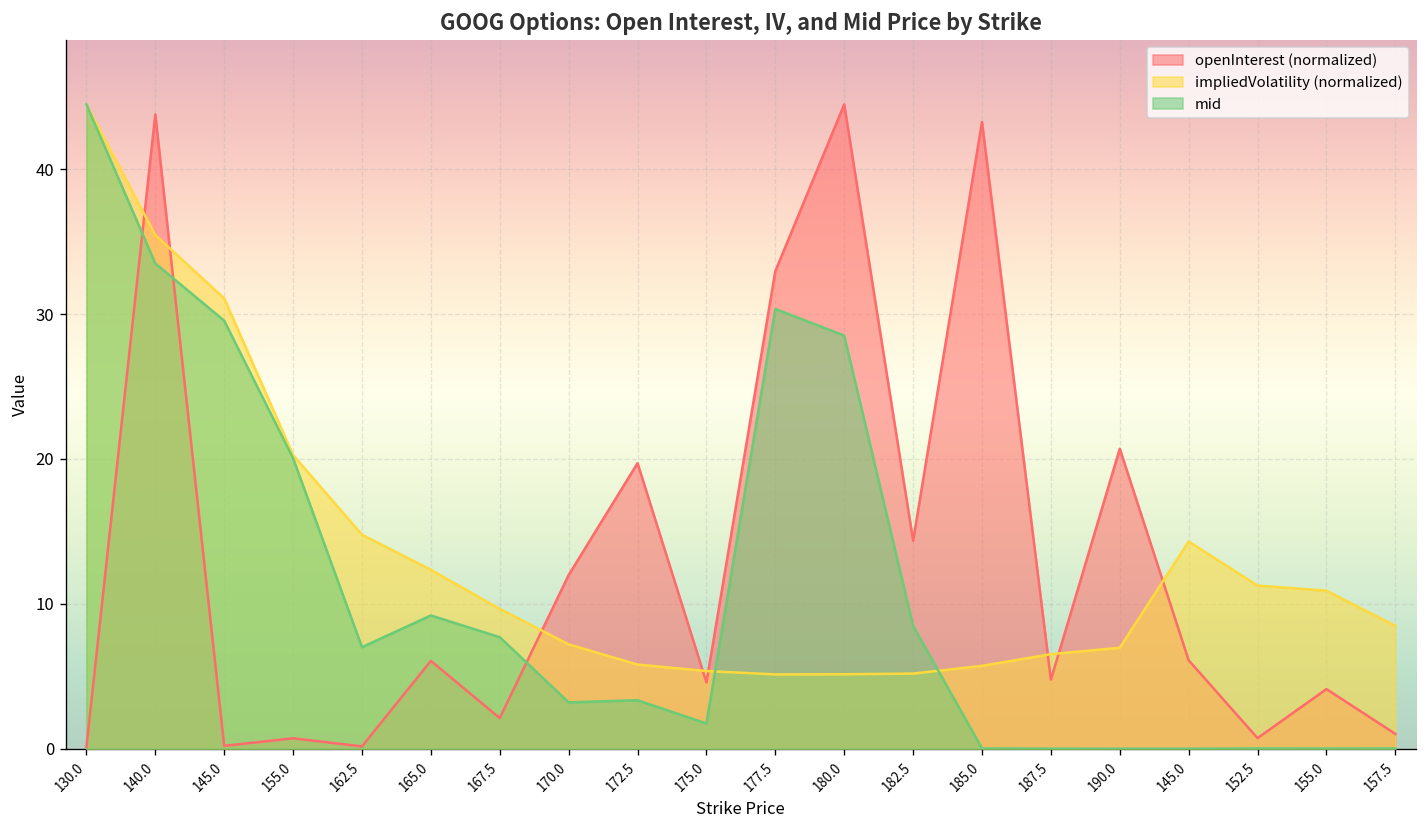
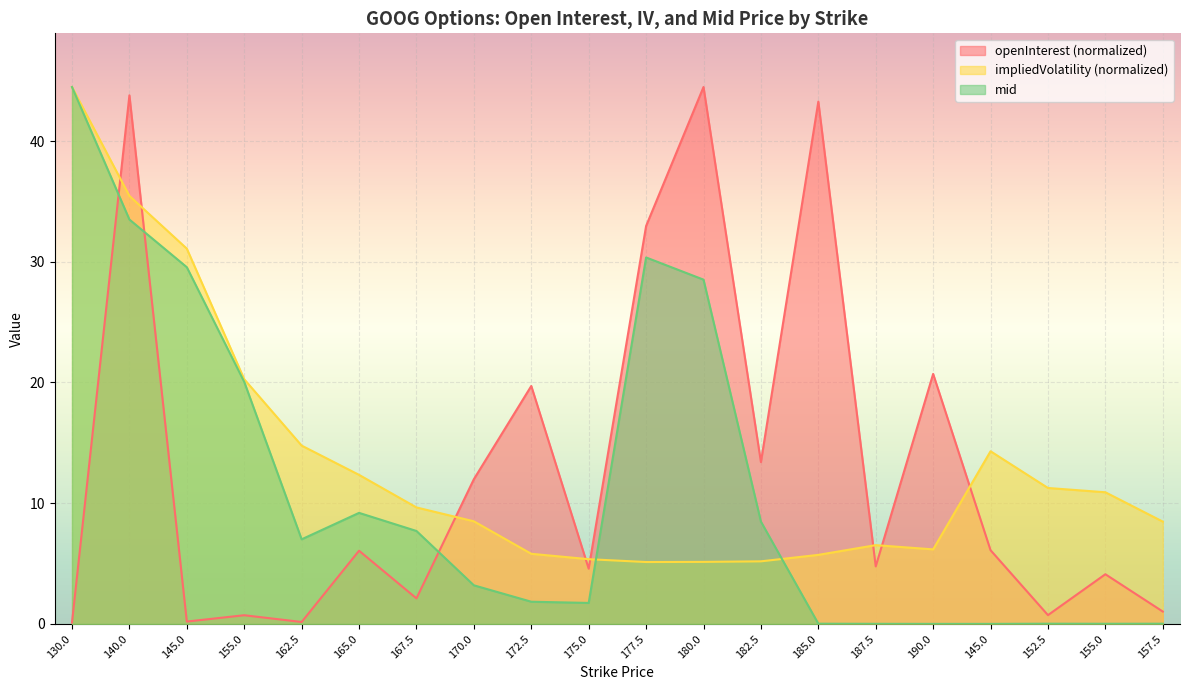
  {
    "openInterest (normalized)": {
      "130.0": 0.1,
      "140.0": 43.8,
      "162.5": 0.2,
      "165.0": 6.1,
      "167.5": 2.1,
      "170.0": 12.0,
      "172.5": 19.7,
      "175.0": 4.6,
      "177.5": 33.0,
      "180.0": 44.5,
-     "182.5": 14.4,
+     "182.5": 13.4,
      "185.0": 43.3,
      "187.5": 4.8,
      "190.0": 20.7,
      "152.5": 0.7,
      "157.5": 1.0
    },
    "impliedVolatility (normalized)": {
      "140.0": 35.5,
      "162.5": 14.8,
      "165.0": 12.3,
      "167.5": 9.7,
-     "170.0": 7.2,
+     "170.0": 8.5,
      "172.5": 5.8,
      "175.0": 5.4,
      "177.5": 5.1,
      "180.0": 5.1,
      "182.5": 5.2,
      "185.0": 5.7,
      "187.5": 6.5,
-     "190.0": 7.0,
+     "190.0": 6.2,
      "152.5": 11.3,
      "157.5": 8.5
    },
    "mid": {
      "140.0": 33.5,
      "162.5": 7.0,
      "165.0": 9.2,
      "167.5": 7.7,
      "170.0": 3.2,
-     "172.5": 3.4,
+     "172.5": 1.8,
      "175.0": 1.7,
      "177.5": 30.4,
      "180.0": 28.5,
      "182.5": 8.5,
      "185.0": 0.0,
      "187.5": 0.0,
      "190.0": 0.0,
      "152.5": 0.0,
      "157.5": 0.0
    }
  }
